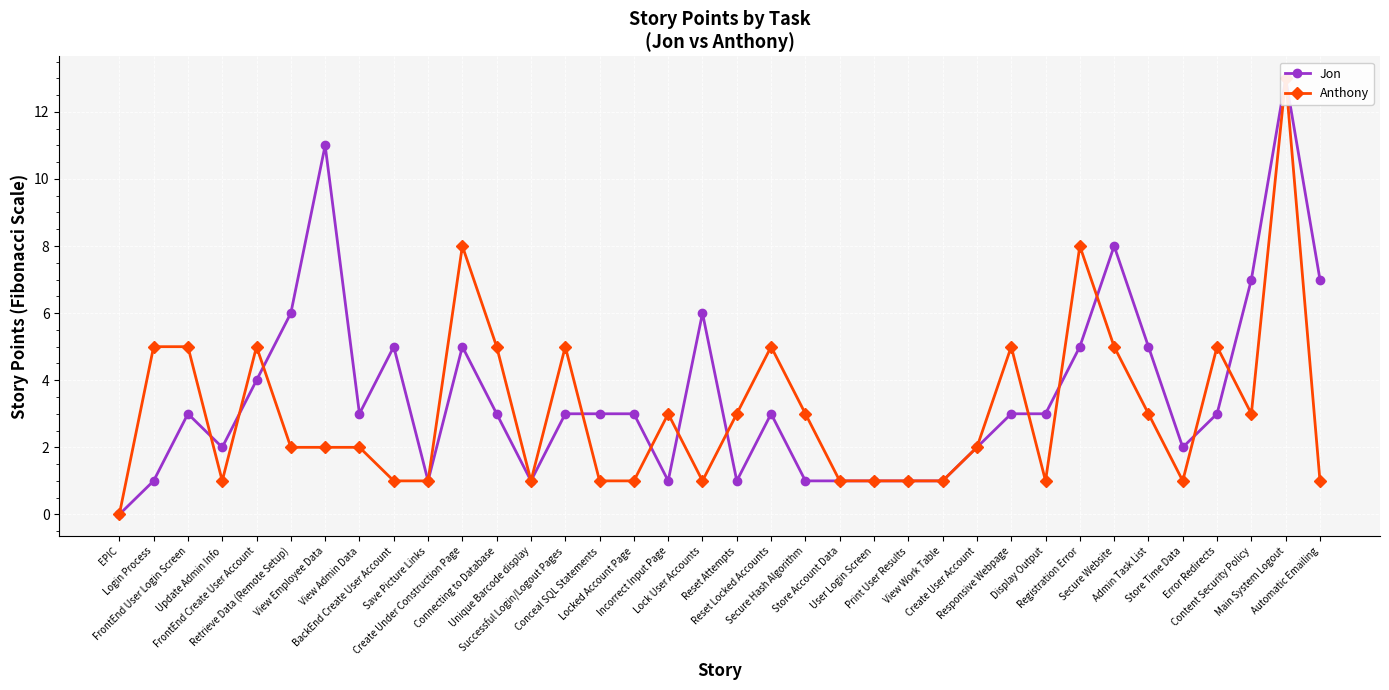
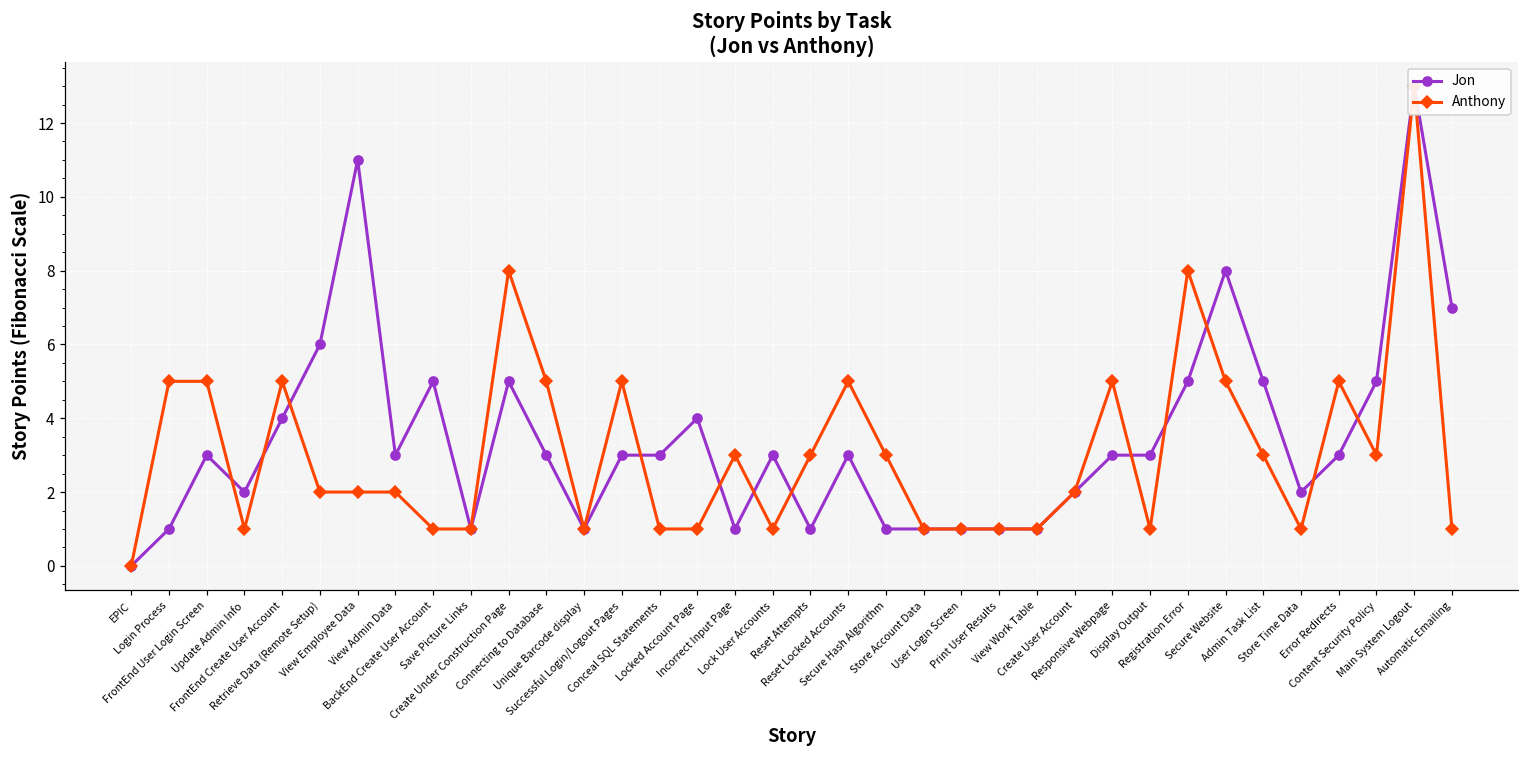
  {
    "Jon": {
      "Login Process": 1,
      "FrontEnd User Login Screen": 3,
      "Update Admin Info": 2,
      "FrontEnd Create User Account": 4,
      "Retrieve Data (Remote Setup)": 6,
      "View Employee Data": 11,
      "View Admin Data": 3,
      "BackEnd Create User Account": 5,
      "Create Under Construction Page": 5,
      "Connecting to Database": 3,
      "Successful Login/Logout Pages": 3,
      "Conceal SQL Statements": 3,
-     "Locked Account Page": 3,
+     "Locked Account Page": 4,
      "Incorrect Input Page": 1,
-     "Lock User Accounts": 6,
+     "Lock User Accounts": 3,
      "Reset Attempts": 1,
      "Reset Locked Accounts": 3,
      "Secure Hash Algorithm": 1,
      "Responsive Webpage": 3,
      "Display Output": 3,
      "Registration Error": 5,
      "Secure Website": 8,
      "Admin Task List": 5,
      "Store Time Data": 2,
      "Error Redirects": 3,
-     "Content Security Policy": 7,
+     "Content Security Policy": 5,
      "Automatic Emailing": 7
    },
    "Anthony": {
      "Login Process": 5,
      "FrontEnd User Login Screen": 5,
      "Update Admin Info": 1,
      "FrontEnd Create User Account": 5,
      "Retrieve Data (Remote Setup)": 2,
      "View Employee Data": 2,
      "View Admin Data": 2,
      "BackEnd Create User Account": 1,
      "Create Under Construction Page": 8,
      "Connecting to Database": 5,
      "Successful Login/Logout Pages": 5,
      "Conceal SQL Statements": 1,
      "Locked Account Page": 1,
      "Incorrect Input Page": 3,
      "Lock User Accounts": 1,
      "Reset Attempts": 3,
      "Reset Locked Accounts": 5,
      "Secure Hash Algorithm": 3,
      "Responsive Webpage": 5,
      "Display Output": 1,
      "Registration Error": 8,
      "Secure Website": 5,
      "Admin Task List": 3,
      "Store Time Data": 1,
      "Error Redirects": 5,
      "Content Security Policy": 3,
      "Automatic Emailing": 1
    }
  }
